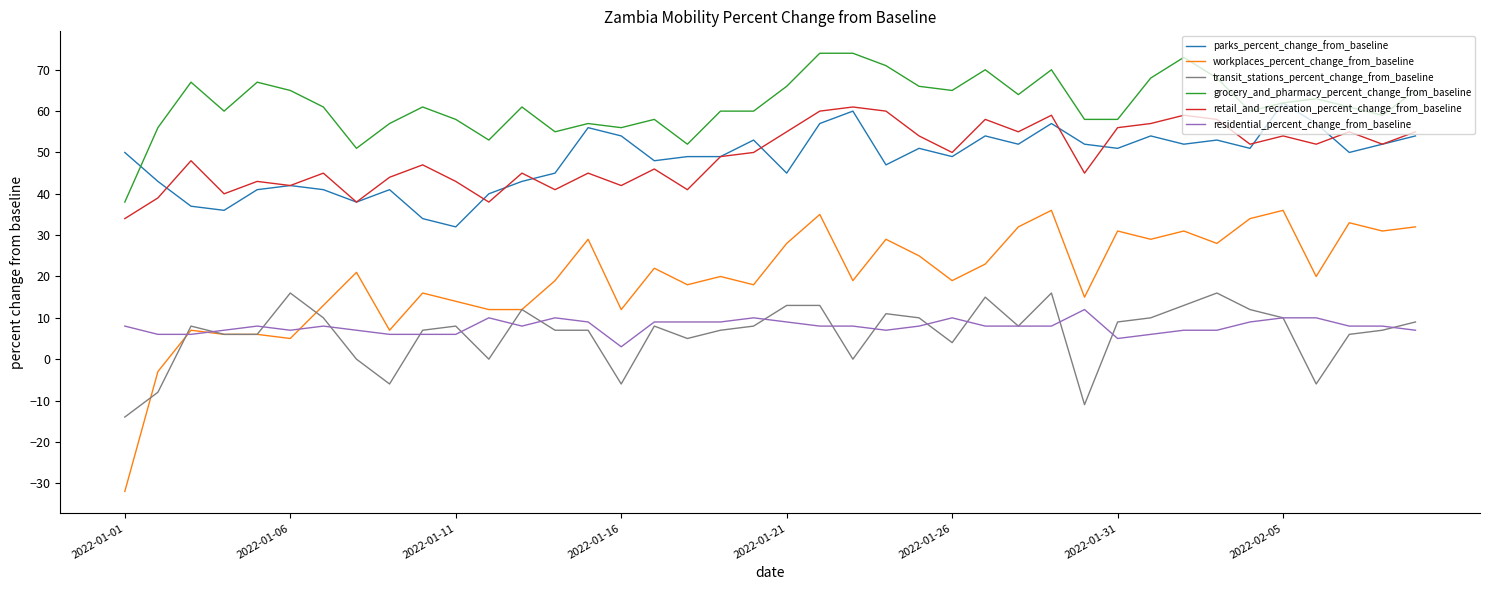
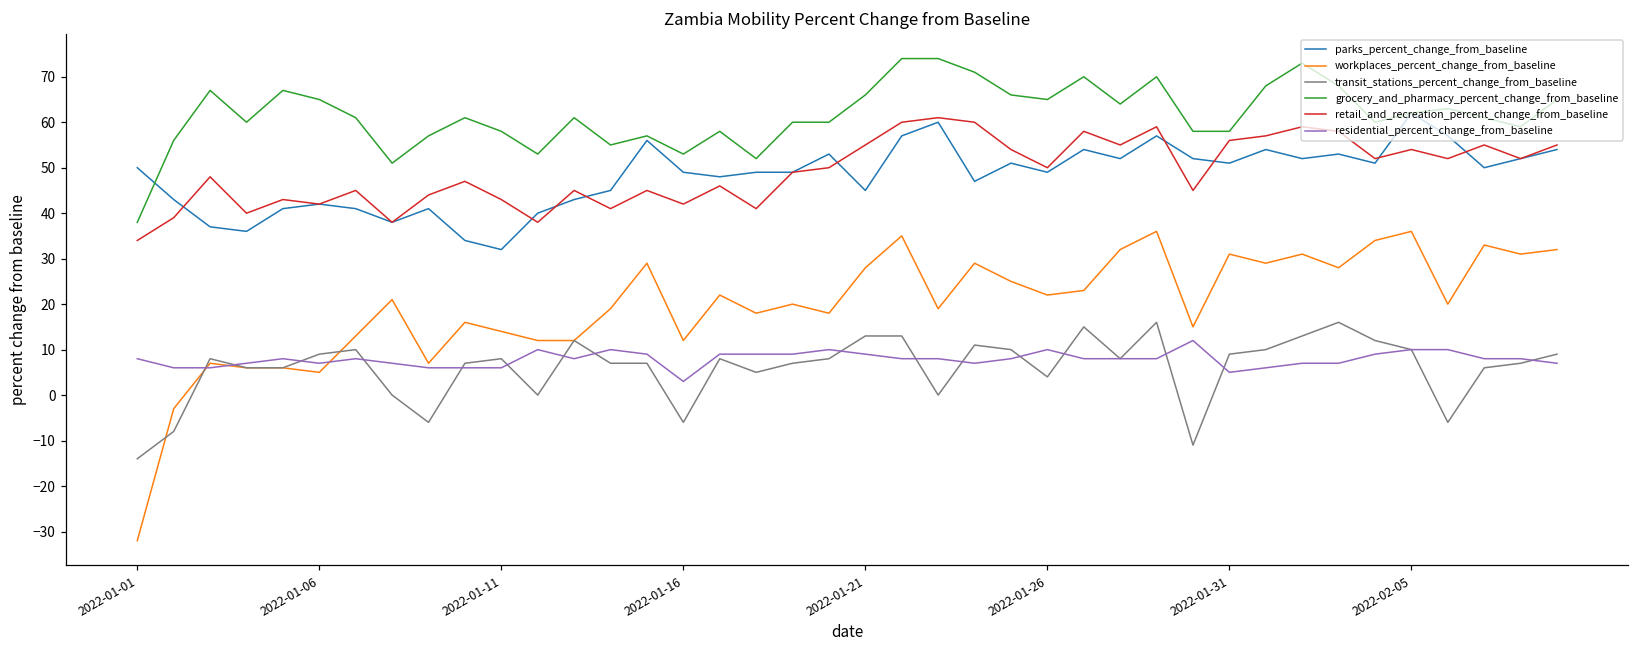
  {
    "parks_percent_change_from_baseline": {
      "2022-01-01": 50,
      "2022-01-11": 32,
-     "2022-01-16": 54,
+     "2022-01-16": 49,
      "2022-01-21": 45,
      "2022-01-26": 49,
      "2022-01-31": 51
    },
    "workplaces_percent_change_from_baseline": {
      "2022-01-01": -32,
      "2022-01-06": 5,
      "2022-01-11": 14,
      "2022-01-16": 12,
      "2022-01-21": 28,
-     "2022-01-26": 19,
+     "2022-01-26": 22,
      "2022-01-31": 31,
      "2022-02-05": 36
    },
    "transit_stations_percent_change_from_baseline": {
      "2022-01-01": -14,
-     "2022-01-06": 16,
+     "2022-01-06": 9,
      "2022-01-11": 8,
      "2022-01-16": -6,
      "2022-01-21": 13,
      "2022-01-26": 4,
      "2022-01-31": 9
    },
    "grocery_and_pharmacy_percent_change_from_baseline": {
      "2022-01-01": 38,
      "2022-01-06": 65,
      "2022-01-11": 58,
-     "2022-01-16": 56,
+     "2022-01-16": 53,
      "2022-01-21": 66,
      "2022-01-26": 65,
      "2022-01-31": 58
    },
    "retail_and_recreation_percent_change_from_baseline": {
      "2022-01-01": 34,
      "2022-01-11": 43,
      "2022-01-16": 42,
      "2022-01-21": 55,
      "2022-01-26": 50,
      "2022-01-31": 56,
      "2022-02-05": 54
    },
    "residential_percent_change_from_baseline": {
      "2022-01-01": 8,
      "2022-01-06": 7,
      "2022-01-11": 6,
      "2022-01-16": 3,
      "2022-01-21": 9,
      "2022-01-26": 10,
      "2022-01-31": 5
    }
  }
